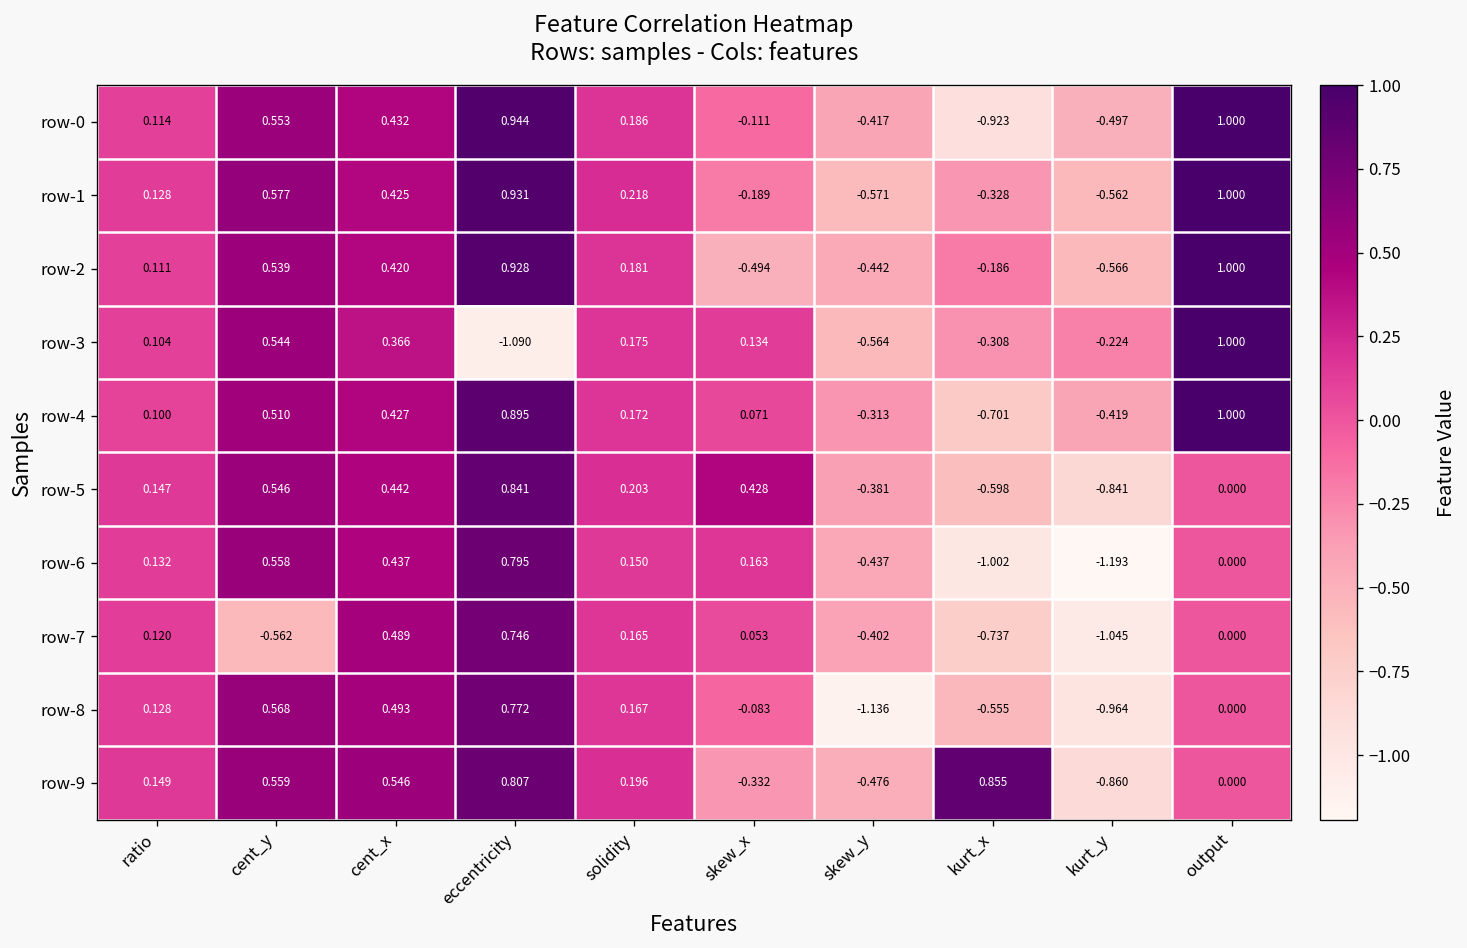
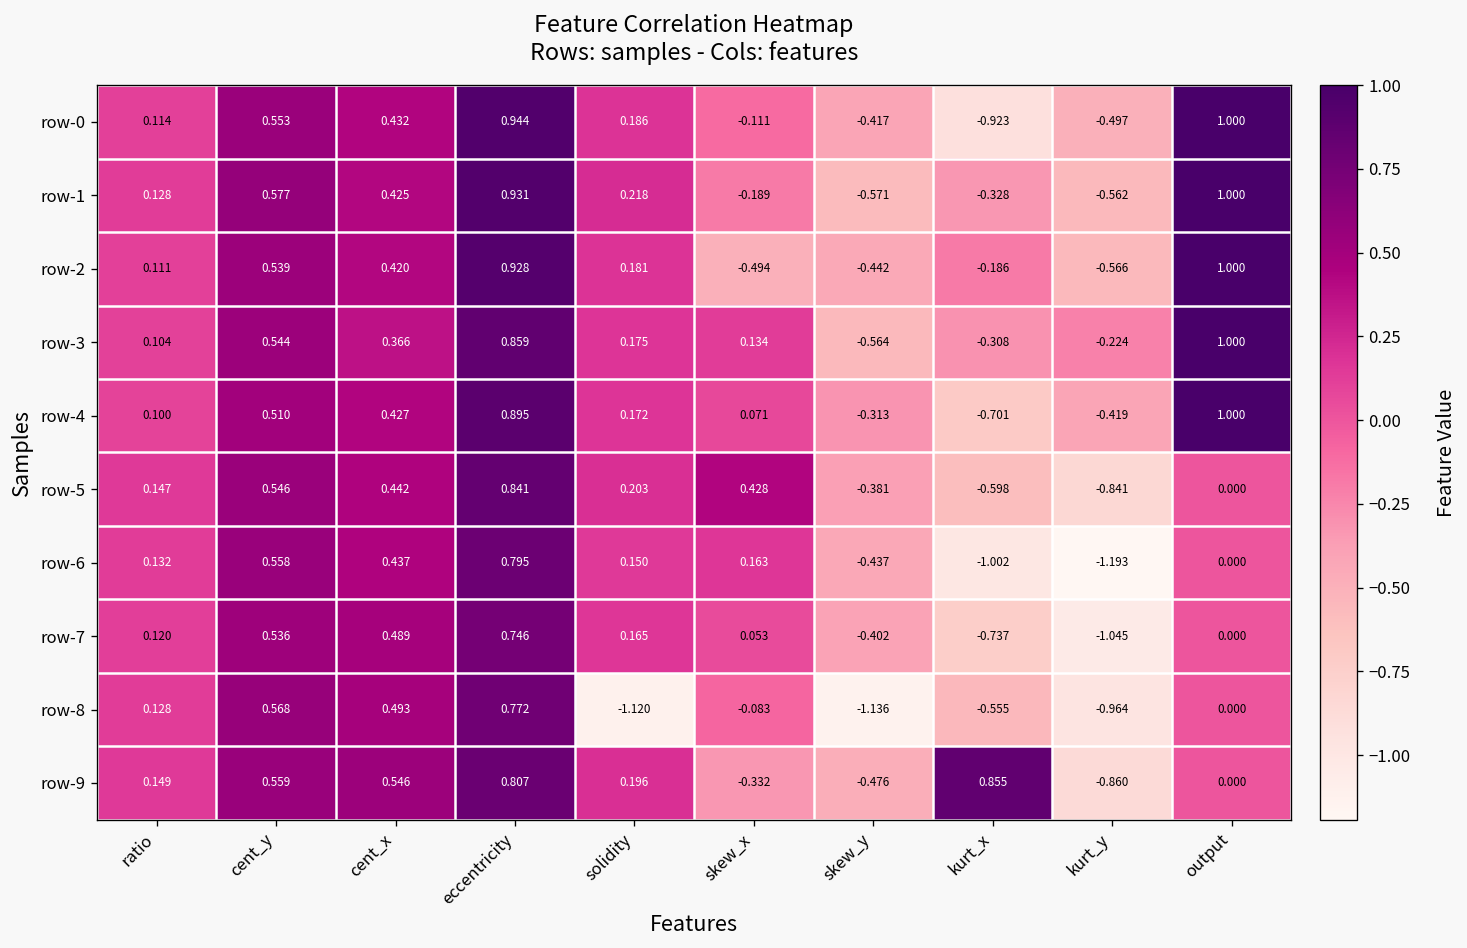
  {
    "row-0": {
      "ratio": 0.114,
      "cent_y": 0.553,
      "cent_x": 0.432,
      "eccentricity": 0.944,
      "solidity": 0.186,
      "skew_x": -0.111,
      "skew_y": -0.417,
      "kurt_x": -0.923,
      "kurt_y": -0.497,
      "output": 1.000
    },
    "row-1": {
      "ratio": 0.128,
      "cent_y": 0.577,
      "cent_x": 0.425,
      "eccentricity": 0.931,
      "solidity": 0.218,
      "skew_x": -0.189,
      "skew_y": -0.571,
      "kurt_x": -0.328,
      "kurt_y": -0.562,
      "output": 1.000
    },
    "row-2": {
      "ratio": 0.111,
      "cent_y": 0.539,
      "cent_x": 0.420,
      "eccentricity": 0.928,
      "solidity": 0.181,
      "skew_x": -0.494,
      "skew_y": -0.442,
      "kurt_x": -0.186,
      "kurt_y": -0.566,
      "output": 1.000
    },
    "row-3": {
      "ratio": 0.104,
      "cent_y": 0.544,
      "cent_x": 0.366,
-     "eccentricity": -1.090,
+     "eccentricity": 0.859,
      "solidity": 0.175,
      "skew_x": 0.134,
      "skew_y": -0.564,
      "kurt_x": -0.308,
      "kurt_y": -0.224,
      "output": 1.000
    },
    "row-4": {
      "ratio": 0.100,
      "cent_y": 0.510,
      "cent_x": 0.427,
      "eccentricity": 0.895,
      "solidity": 0.172,
      "skew_x": 0.071,
      "skew_y": -0.313,
      "kurt_x": -0.701,
      "kurt_y": -0.419,
      "output": 1.000
    },
    "row-5": {
      "ratio": 0.147,
      "cent_y": 0.546,
      "cent_x": 0.442,
      "eccentricity": 0.841,
      "solidity": 0.203,
      "skew_x": 0.428,
      "skew_y": -0.381,
      "kurt_x": -0.598,
      "kurt_y": -0.841,
      "output": 0.000
    },
    "row-6": {
      "ratio": 0.132,
      "cent_y": 0.558,
      "cent_x": 0.437,
      "eccentricity": 0.795,
      "solidity": 0.150,
      "skew_x": 0.163,
      "skew_y": -0.437,
      "kurt_x": -1.002,
      "kurt_y": -1.193,
      "output": 0.000
    },
    "row-7": {
      "ratio": 0.120,
-     "cent_y": -0.562,
+     "cent_y": 0.536,
      "cent_x": 0.489,
      "eccentricity": 0.746,
      "solidity": 0.165,
      "skew_x": 0.053,
      "skew_y": -0.402,
      "kurt_x": -0.737,
      "kurt_y": -1.045,
      "output": 0.000
    },
    "row-8": {
      "ratio": 0.128,
      "cent_y": 0.568,
      "cent_x": 0.493,
      "eccentricity": 0.772,
-     "solidity": 0.167,
+     "solidity": -1.120,
      "skew_x": -0.083,
      "skew_y": -1.136,
      "kurt_x": -0.555,
      "kurt_y": -0.964,
      "output": 0.000
    },
    "row-9": {
      "ratio": 0.149,
      "cent_y": 0.559,
      "cent_x": 0.546,
      "eccentricity": 0.807,
      "solidity": 0.196,
      "skew_x": -0.332,
      "skew_y": -0.476,
      "kurt_x": 0.855,
      "kurt_y": -0.860,
      "output": 0.000
    }
  }
